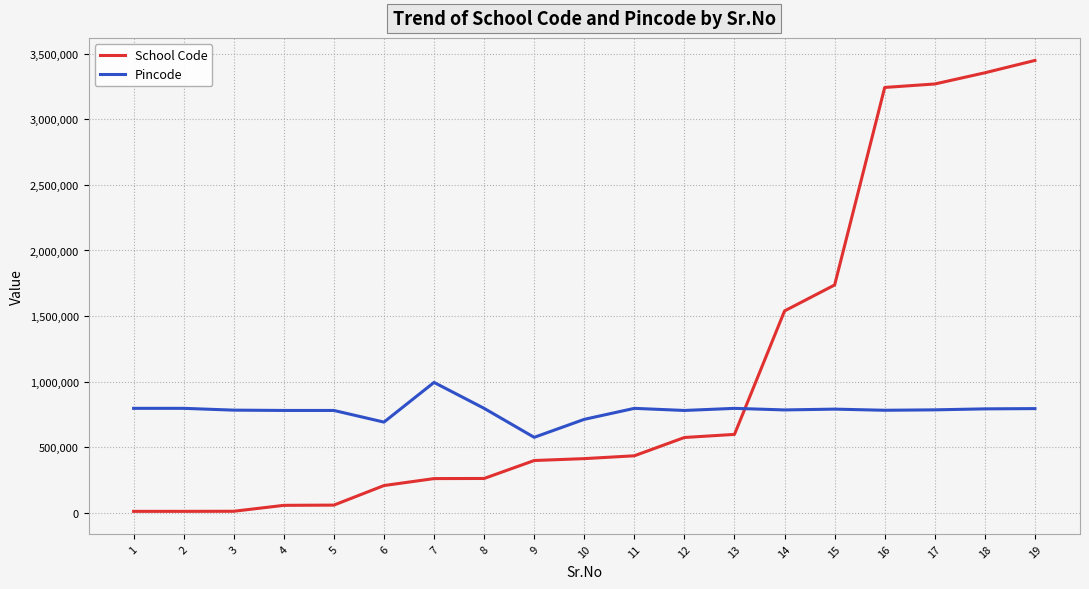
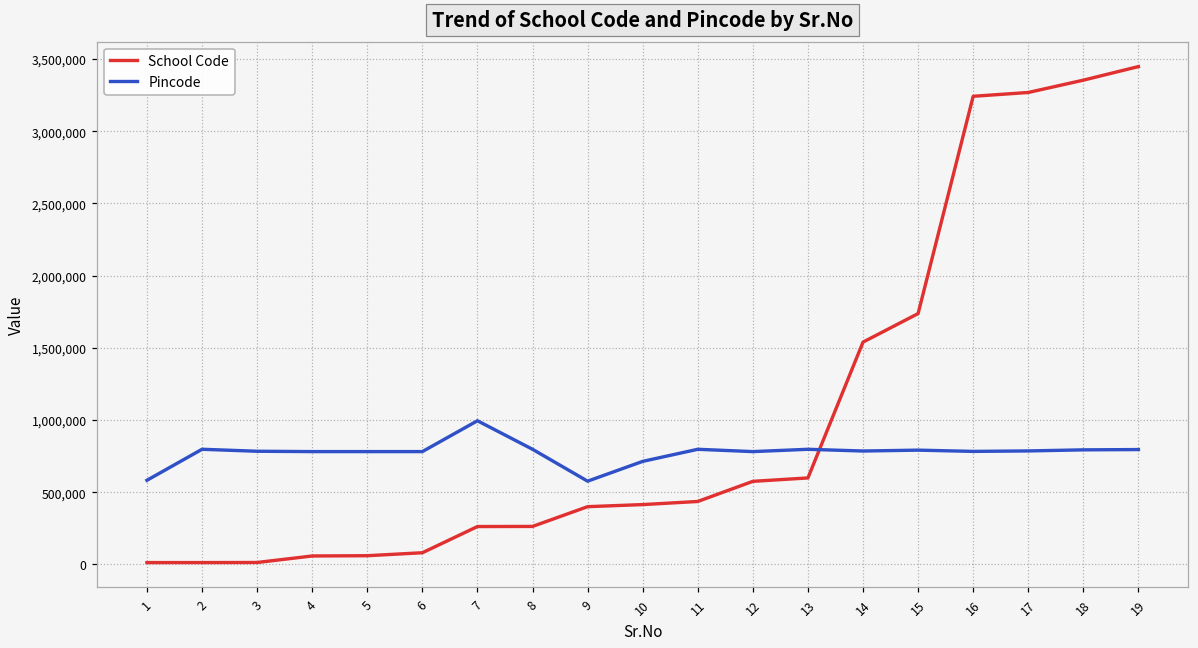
  {
    "School Code": {
      "1": "10,000",
      "2": "10,000",
      "3": "10,000",
      "4": "60,000",
      "5": "60,000",
-     "6": "210,000",
+     "6": "80,000",
      "7": "260,000",
      "8": "260,000",
      "9": "400,000",
      "10": "410,000",
      "11": "440,000",
      "12": "570,000",
      "13": "600,000",
      "14": "1,540,000",
      "15": "1,740,000",
      "16": "3,240,000",
      "17": "3,270,000",
      "18": "3,350,000",
      "19": "3,450,000"
    },
    "Pincode": {
-     "1": "800,000",
+     "1": "580,000",
      "2": "800,000",
      "3": "780,000",
      "4": "780,000",
      "5": "780,000",
-     "6": "690,000",
+     "6": "780,000",
      "7": "990,000",
      "8": "800,000",
      "9": "580,000",
      "10": "710,000",
      "11": "800,000",
      "12": "780,000",
      "13": "800,000",
      "14": "790,000",
      "15": "790,000",
      "16": "780,000",
      "17": "790,000",
      "18": "790,000",
      "19": "800,000"
    }
  }
